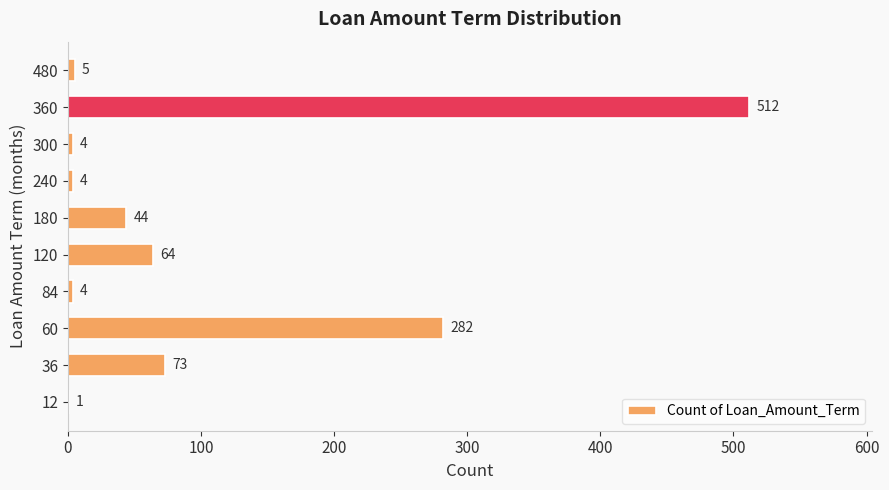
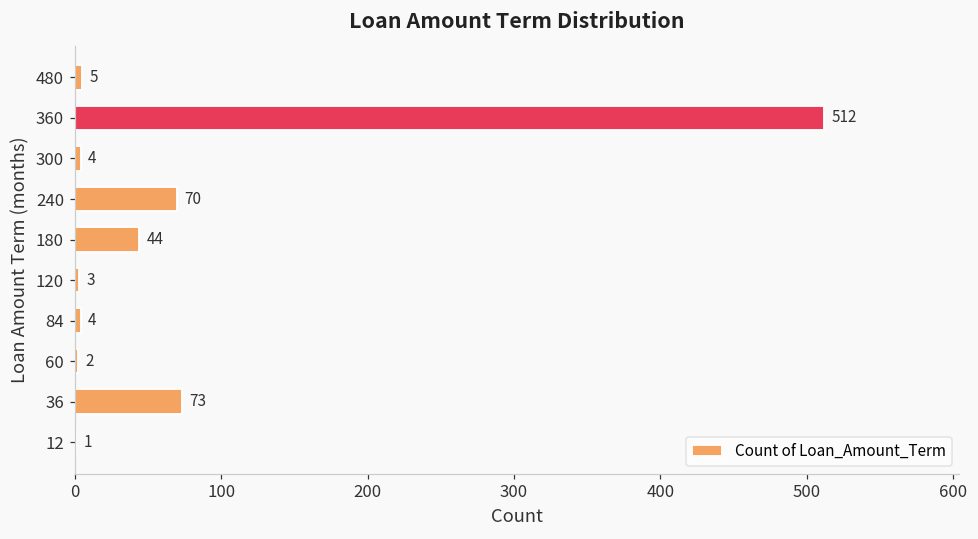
  {
    "480": 5,
    "360": 512,
    "300": 4,
-   "240": 4,
+   "240": 70,
    "180": 44,
-   "120": 64,
+   "120": 3,
    "84": 4,
-   "60": 282,
+   "60": 2,
    "36": 73,
    "12": 1
  }
